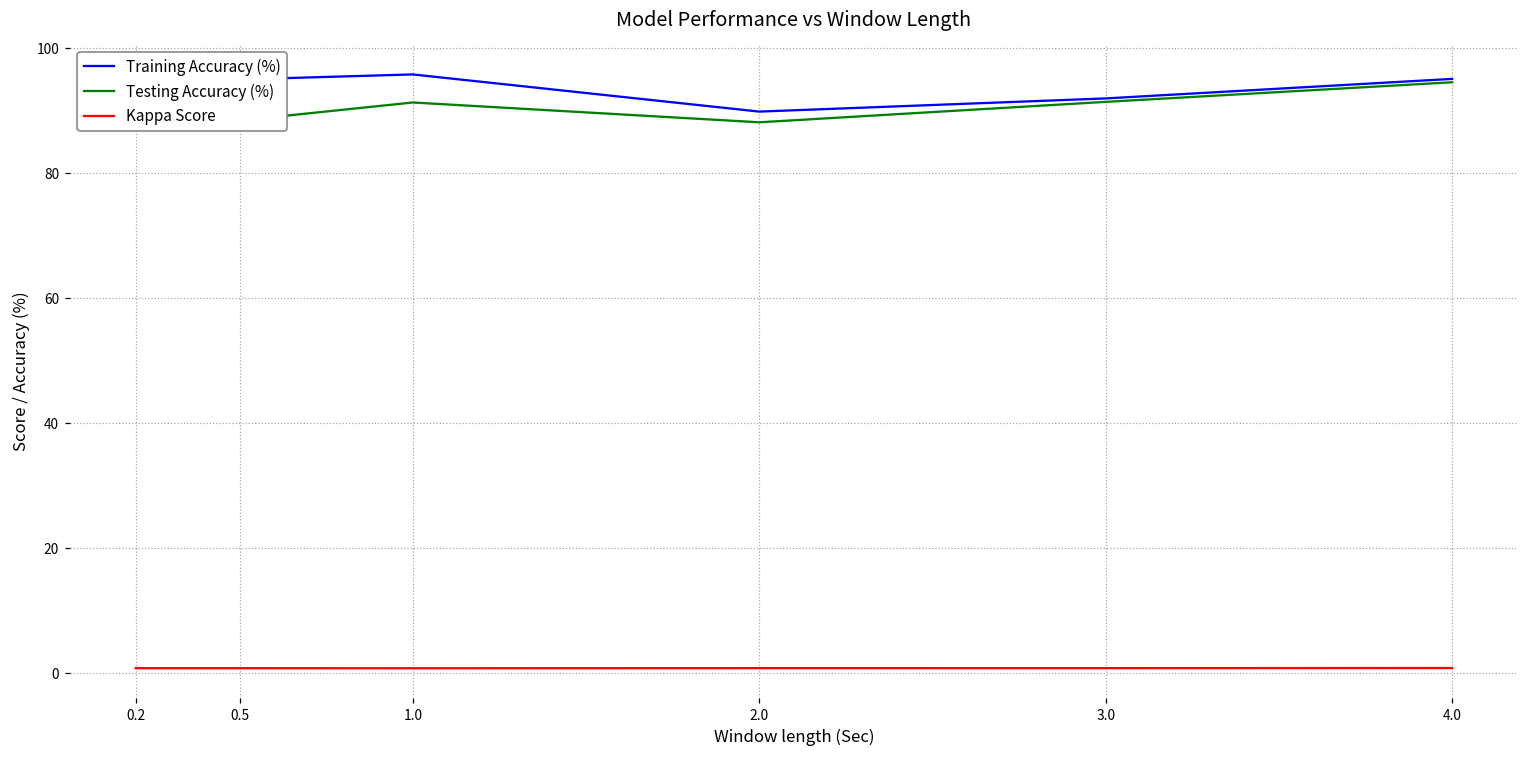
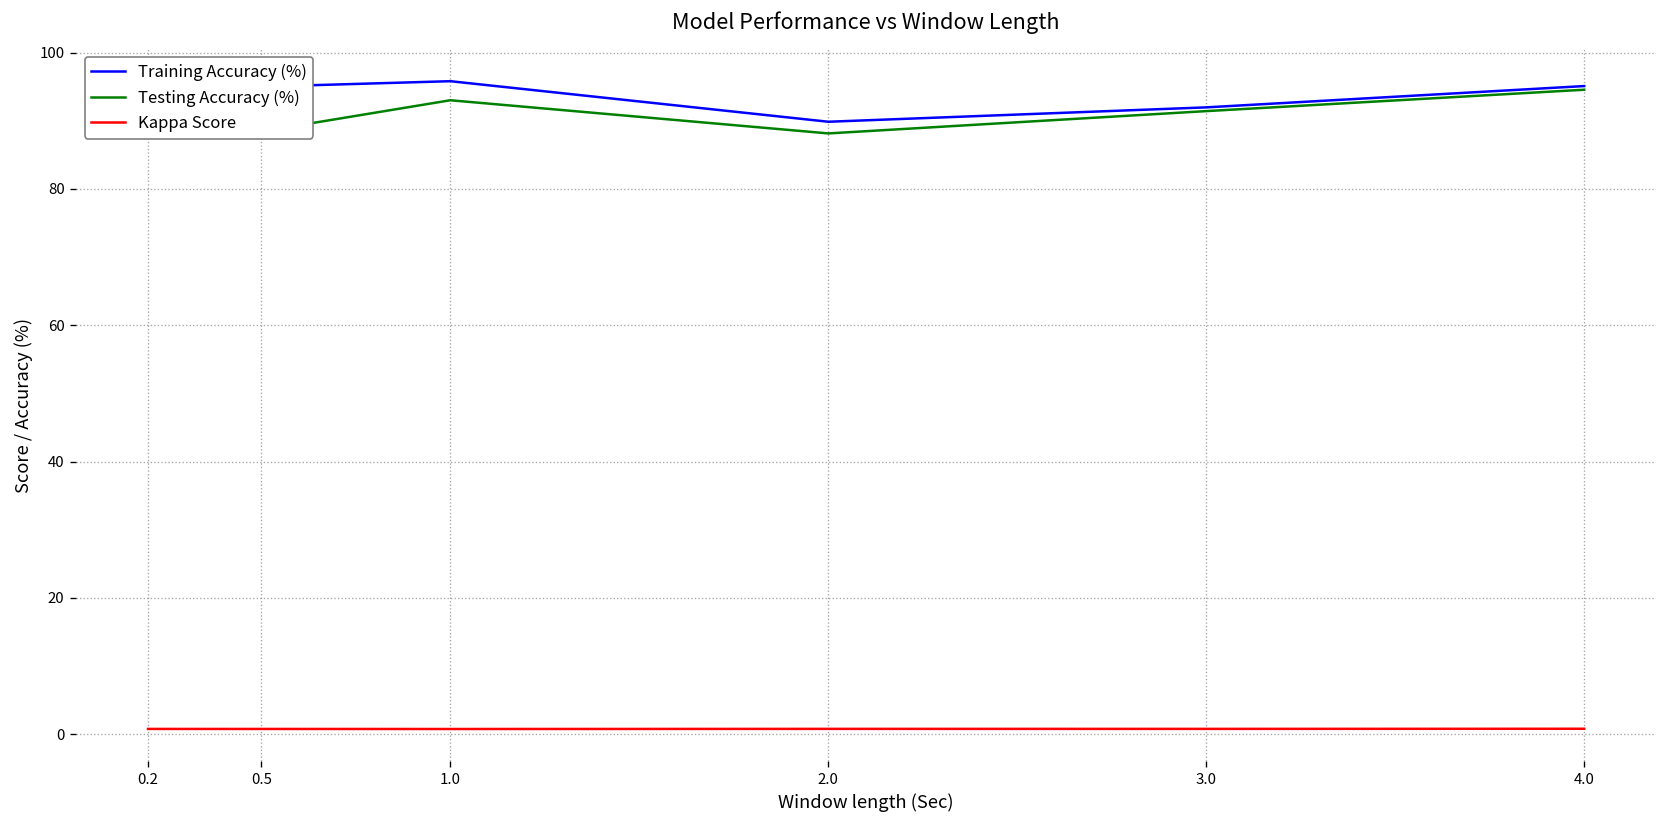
  {
    "Training Accuracy (%)": {
      "1.0": 96,
      "2.0": 90,
      "3.0": 92,
      "4.0": 95
    },
    "Testing Accuracy (%)": {
-     "1.0": 91,
+     "1.0": 93,
      "2.0": 88,
      "3.0": 91,
      "4.0": 95
    },
    "Kappa Score": {
      "0.2": 1,
      "0.5": 1,
      "1.0": 1,
      "2.0": 1,
      "3.0": 1,
      "4.0": 1
    }
  }
